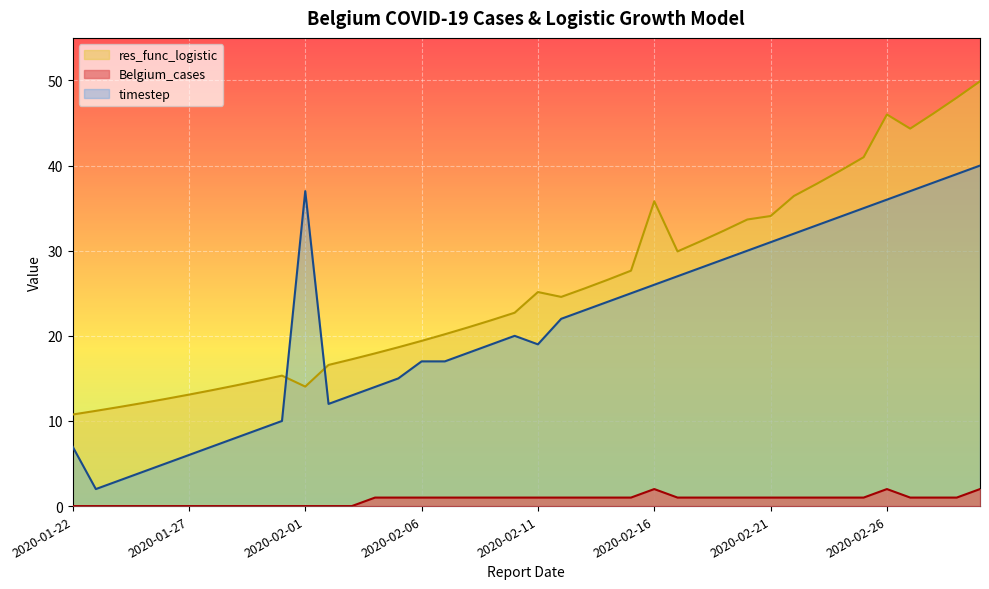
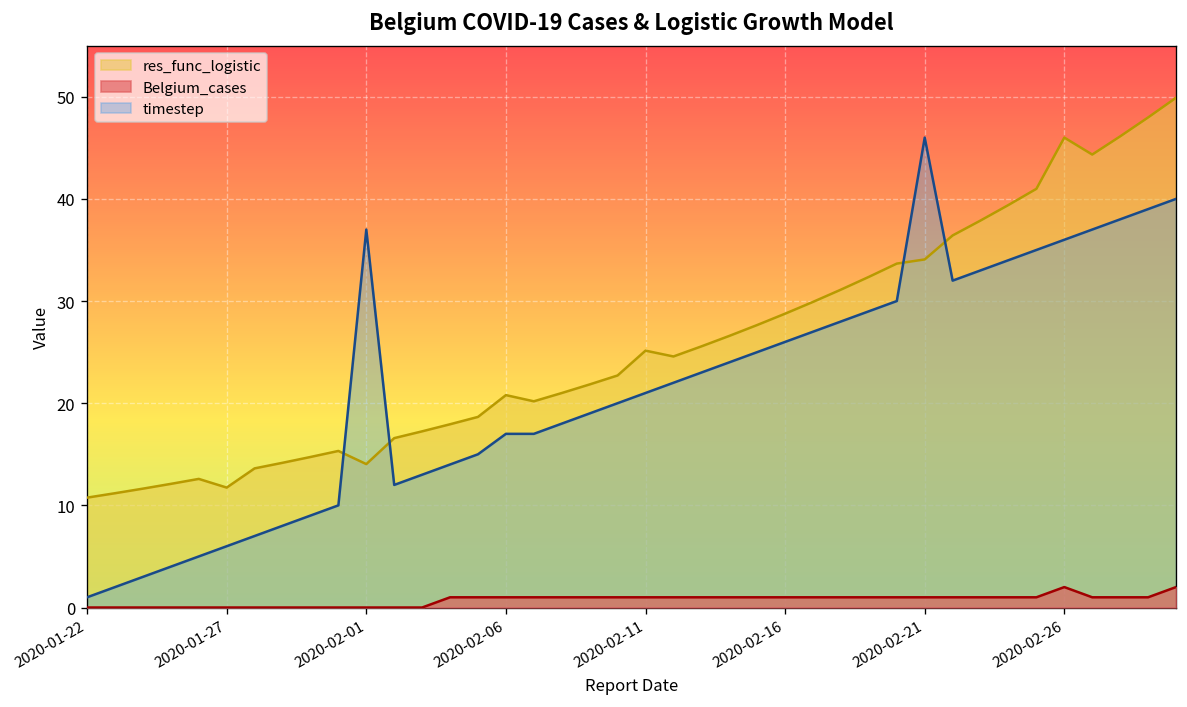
  {
    "res_func_logistic": {
      "2020-01-22": 11,
-     "2020-01-27": 13,
+     "2020-01-27": 12,
      "2020-02-01": 14,
-     "2020-02-06": 19,
+     "2020-02-06": 21,
      "2020-02-11": 25,
-     "2020-02-16": 36,
+     "2020-02-16": 29,
      "2020-02-21": 34,
      "2020-02-26": 46
    },
    "Belgium_cases": {
      "2020-01-22": 0,
      "2020-01-27": 0,
      "2020-02-01": 0,
      "2020-02-06": 1,
      "2020-02-11": 1,
-     "2020-02-16": 2,
+     "2020-02-16": 1,
      "2020-02-21": 1,
      "2020-02-26": 2
    },
    "timestep": {
-     "2020-01-22": 7,
+     "2020-01-22": 1,
      "2020-01-27": 6,
      "2020-02-01": 37,
      "2020-02-06": 17,
-     "2020-02-11": 19,
+     "2020-02-11": 21,
      "2020-02-16": 26,
-     "2020-02-21": 31,
+     "2020-02-21": 46,
      "2020-02-26": 36
    }
  }
